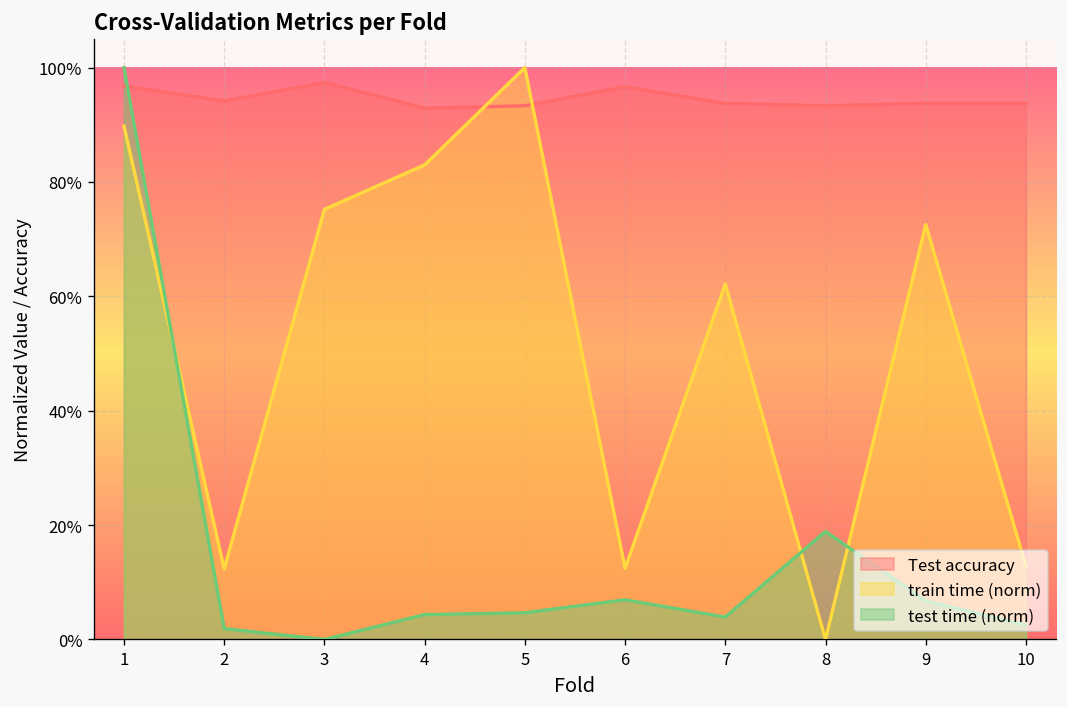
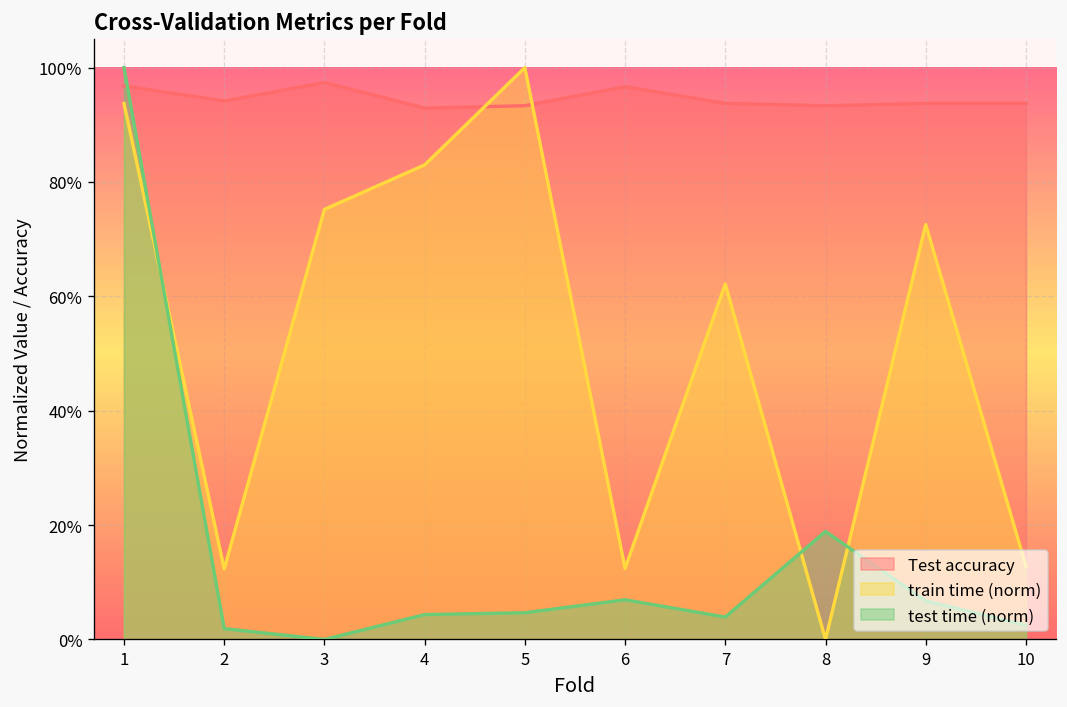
  {
    "Test accuracy": {
      "1": "97%",
      "2": "94%",
      "3": "97%",
      "4": "93%",
      "5": "93%",
      "6": "97%",
      "7": "94%",
      "8": "93%",
      "9": "94%",
      "10": "94%"
    },
    "train time (norm)": {
-     "1": "90%",
+     "1": "94%",
      "2": "12%",
      "3": "75%",
      "4": "83%",
      "5": "100%",
      "6": "12%",
      "7": "62%",
      "8": "0%",
      "9": "73%"
    },
    "test time (norm)": {
      "1": "100%",
      "2": "2%",
      "3": "0%",
      "4": "4%",
      "5": "5%",
      "6": "7%",
      "7": "4%",
      "8": "19%"
    }
  }
